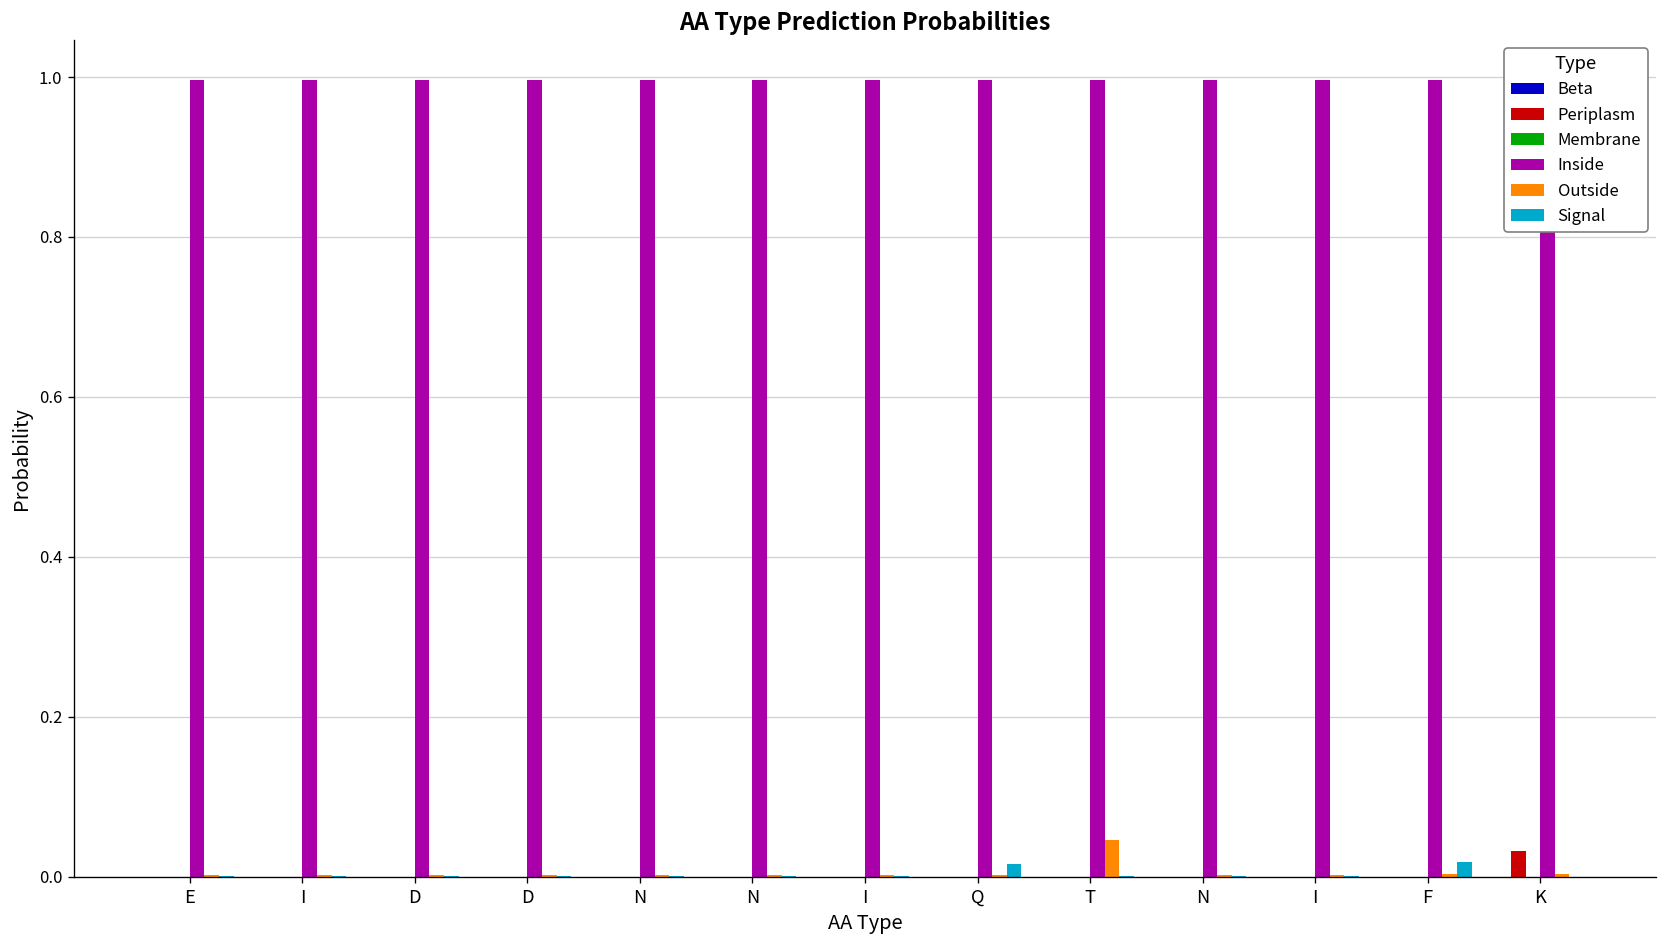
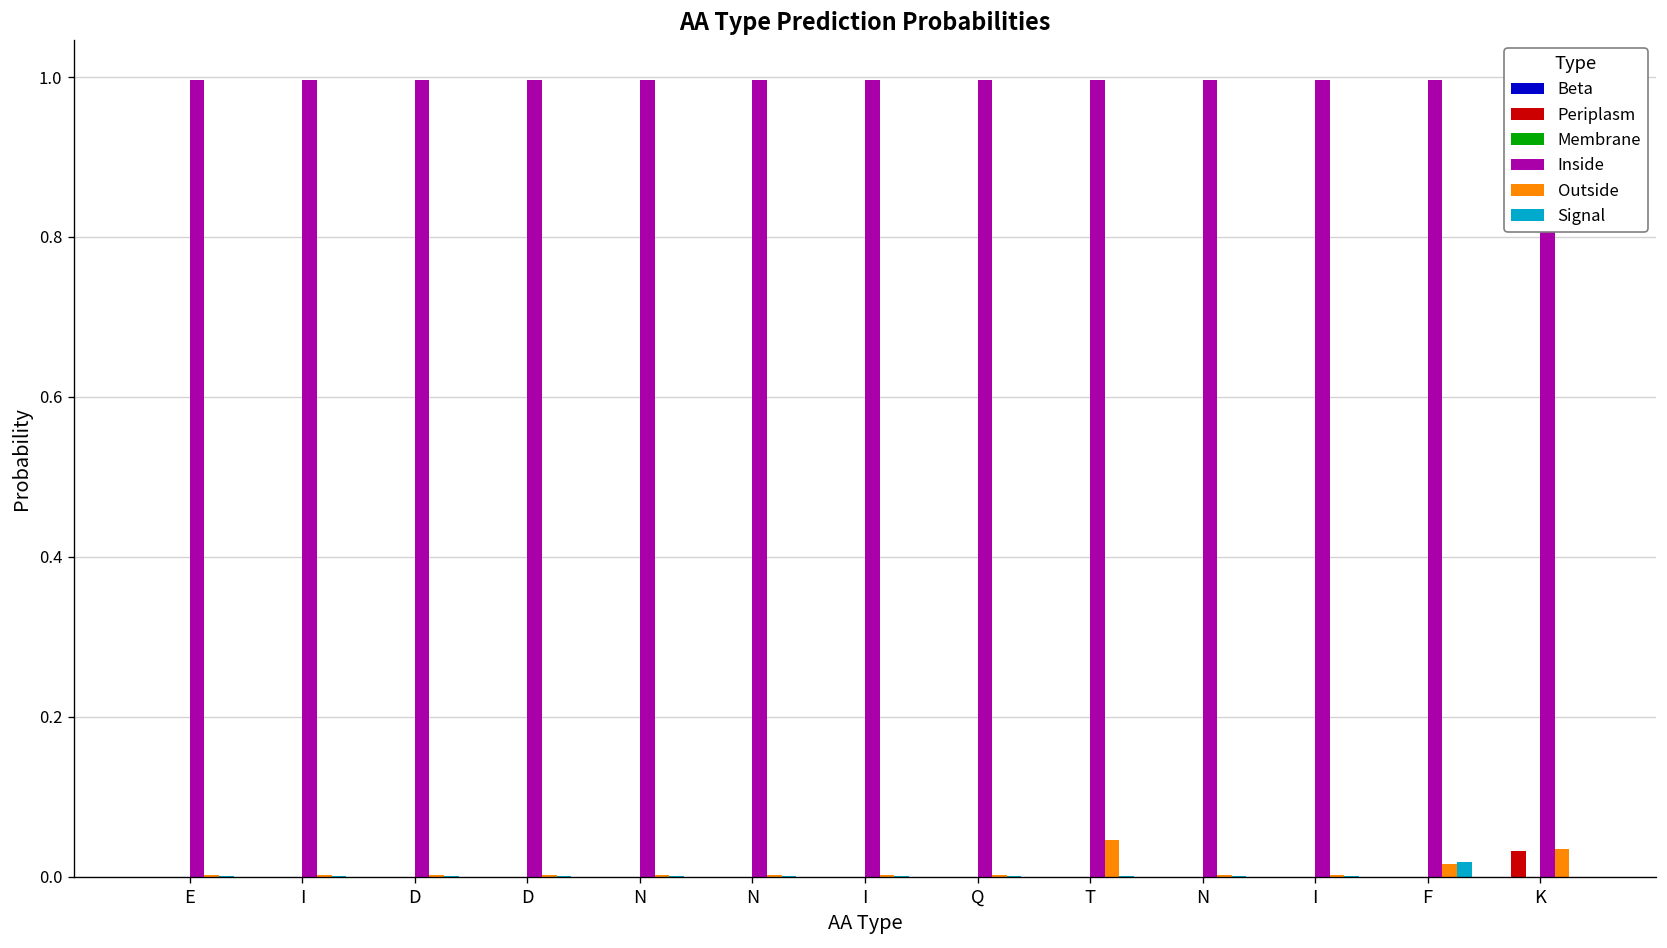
  {
    "Beta": {
      "E": 0.00,
      "Q": 0.00,
      "T": 0.00,
      "F": 0.00,
      "K": 0.00
    },
    "Periplasm": {
      "E": 0.00,
      "Q": 0.00,
      "T": 0.00,
      "K": 0.03
    },
    "Membrane": {
      "E": 0.00,
      "Q": 0.00,
      "T": 0.00,
      "F": 0.00,
      "K": 0.00
    },
    "Inside": {
      "E": 1.00,
      "Q": 1.00,
      "T": 1.00,
      "F": 1.00
    },
    "Outside": {
      "T": 0.05,
-     "F": 0.00,
-     "K": 0.00
+     "F": 0.02,
+     "K": 0.03
    },
    "Signal": {
-     "Q": 0.02,
+     "Q": 0.00,
      "F": 0.02,
      "K": 0.00
    }
  }
